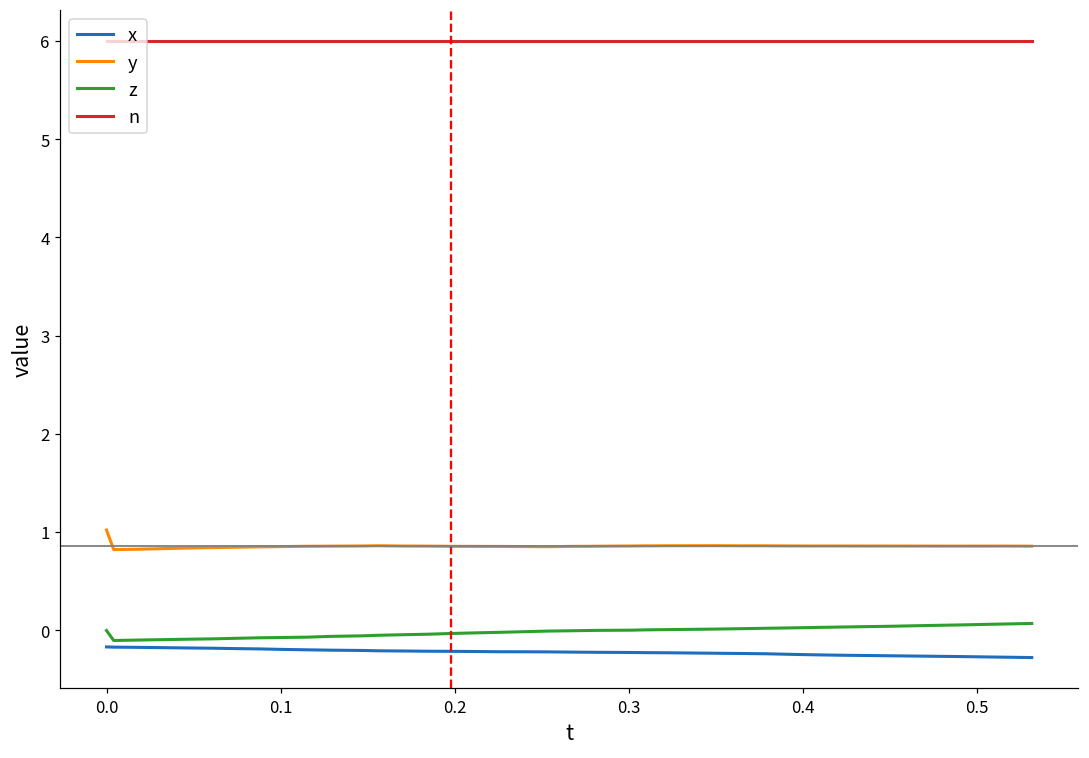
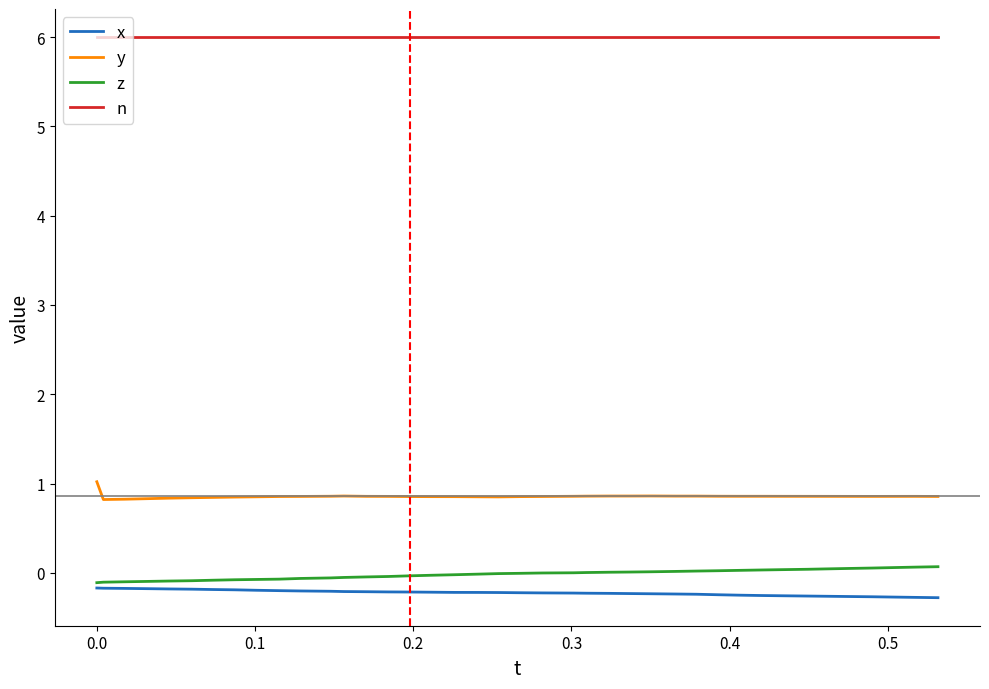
  {
    "x": {
      "0.0": -0.2
    },
    "y": {
      "0.0": 1.0
    },
    "z": {
-     "0.0": 0.0
+     "0.0": -0.1
    }
  }
